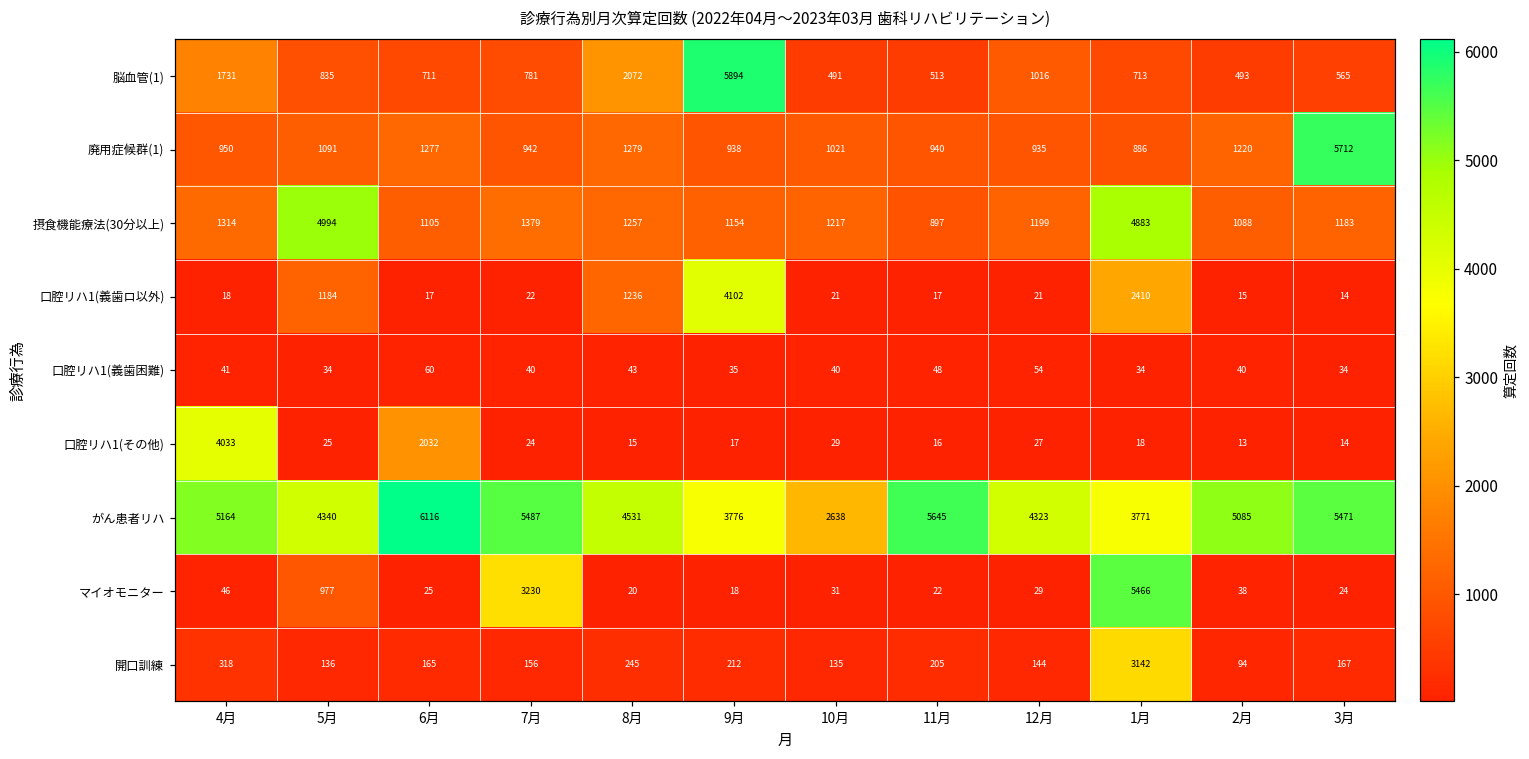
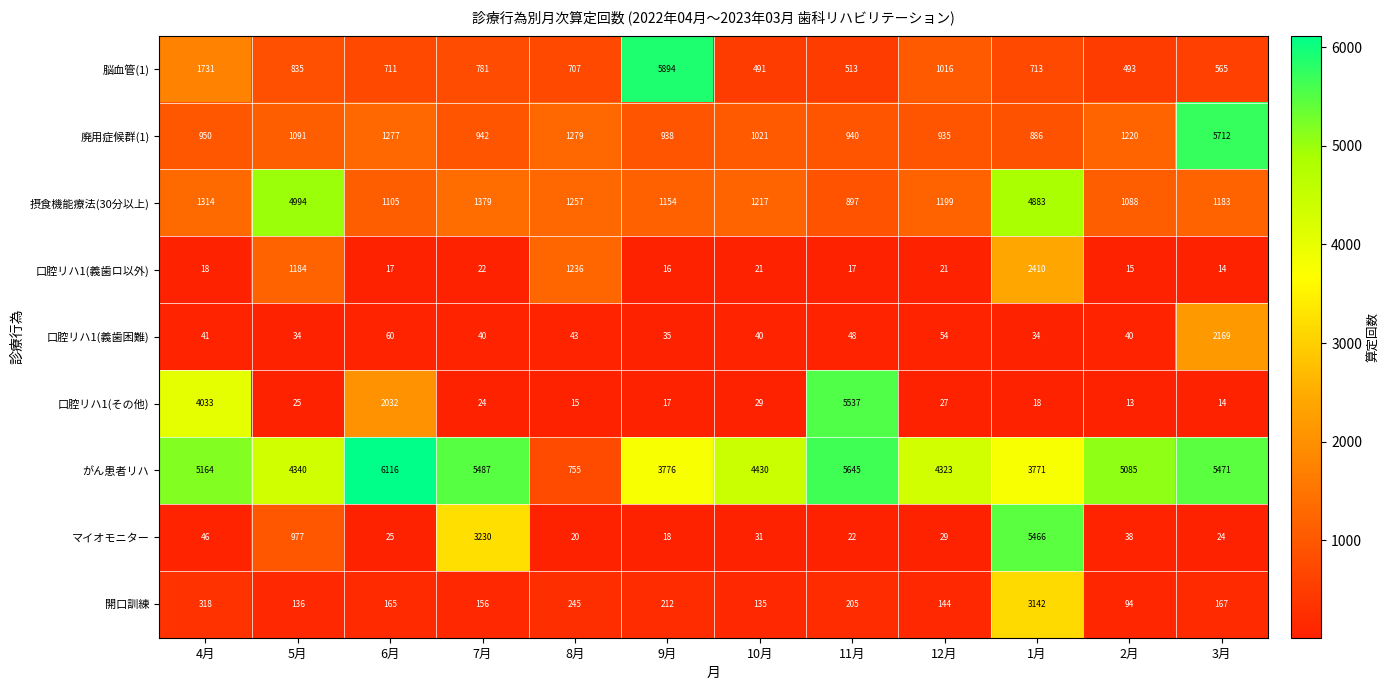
  {
    "脳血管(1)": {
      "4月": 1731,
      "5月": 835,
      "6月": 711,
      "7月": 781,
-     "8月": 2072,
+     "8月": 707,
      "9月": 5894,
      "10月": 491,
      "11月": 513,
      "12月": 1016,
      "1月": 713,
      "2月": 493,
      "3月": 565
    },
    "廃用症候群(1)": {
      "4月": 950,
      "5月": 1091,
      "6月": 1277,
      "7月": 942,
      "8月": 1279,
      "9月": 938,
      "10月": 1021,
      "11月": 940,
      "12月": 935,
      "1月": 886,
      "2月": 1220,
      "3月": 5712
    },
    "摂食機能療法(30分以上)": {
      "4月": 1314,
      "5月": 4994,
      "6月": 1105,
      "7月": 1379,
      "8月": 1257,
      "9月": 1154,
      "10月": 1217,
      "11月": 897,
      "12月": 1199,
      "1月": 4883,
      "2月": 1088,
      "3月": 1183
    },
    "口腔リハ1(義歯ロ以外)": {
      "4月": 18,
      "5月": 1184,
      "6月": 17,
      "7月": 22,
      "8月": 1236,
-     "9月": 4102,
+     "9月": 16,
      "10月": 21,
      "11月": 17,
      "12月": 21,
      "1月": 2410,
      "2月": 15,
      "3月": 14
    },
    "口腔リハ1(義歯困難)": {
      "4月": 41,
      "5月": 34,
      "6月": 60,
      "7月": 40,
      "8月": 43,
      "9月": 35,
      "10月": 40,
      "11月": 48,
      "12月": 54,
      "1月": 34,
      "2月": 40,
-     "3月": 34
+     "3月": 2169
    },
    "口腔リハ1(その他)": {
      "4月": 4033,
      "5月": 25,
      "6月": 2032,
      "7月": 24,
      "8月": 15,
      "9月": 17,
      "10月": 29,
-     "11月": 16,
+     "11月": 5537,
      "12月": 27,
      "1月": 18,
      "2月": 13,
      "3月": 14
    },
    "がん患者リハ": {
      "4月": 5164,
      "5月": 4340,
      "6月": 6116,
      "7月": 5487,
-     "8月": 4531,
+     "8月": 755,
      "9月": 3776,
-     "10月": 2638,
+     "10月": 4430,
      "11月": 5645,
      "12月": 4323,
      "1月": 3771,
      "2月": 5085,
      "3月": 5471
    },
    "マイオモニター": {
      "4月": 46,
      "5月": 977,
      "6月": 25,
      "7月": 3230,
      "8月": 20,
      "9月": 18,
      "10月": 31,
      "11月": 22,
      "12月": 29,
      "1月": 5466,
      "2月": 38,
      "3月": 24
    },
    "開口訓練": {
      "4月": 318,
      "5月": 136,
      "6月": 165,
      "7月": 156,
      "8月": 245,
      "9月": 212,
      "10月": 135,
      "11月": 205,
      "12月": 144,
      "1月": 3142,
      "2月": 94,
      "3月": 167
    }
  }
